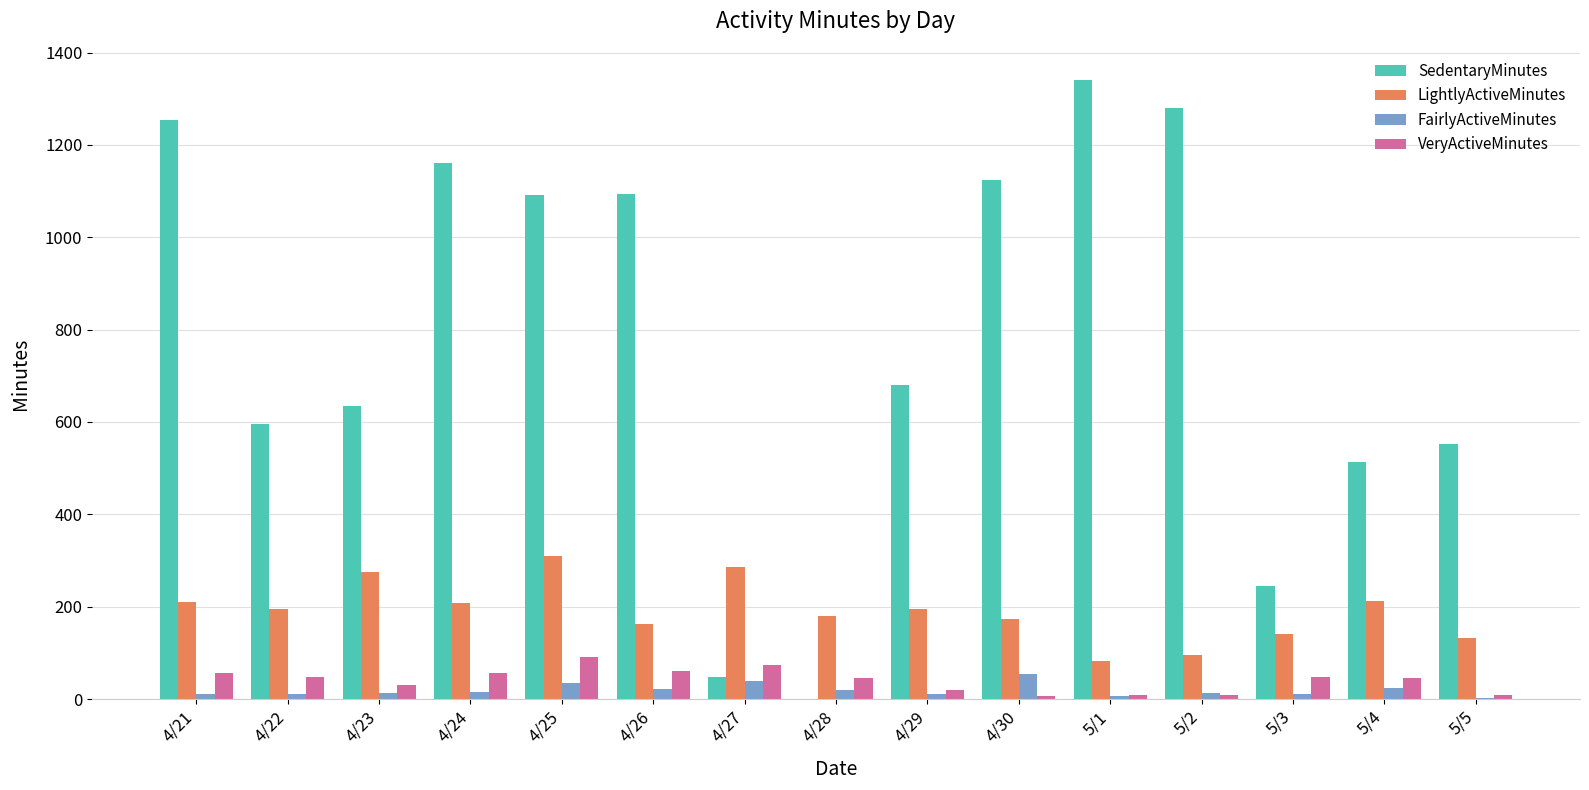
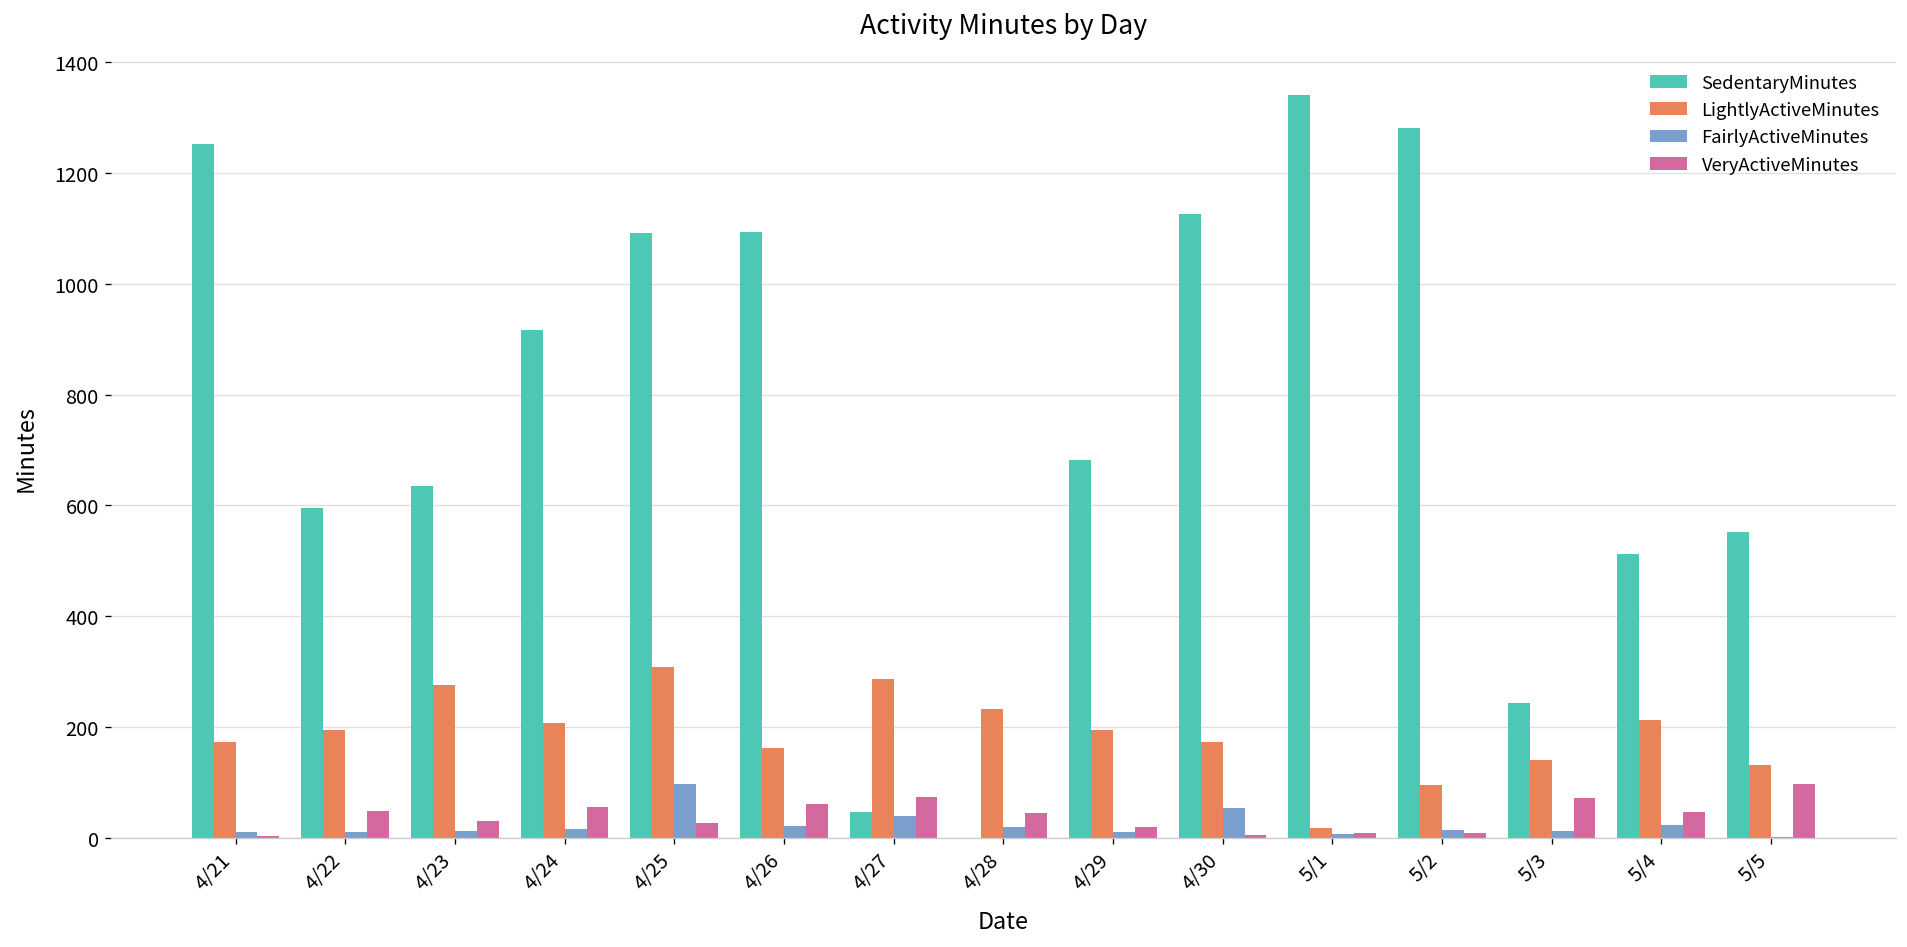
  {
    "SedentaryMinutes": {
      "4/21": 1250,
      "4/22": 600,
      "4/23": 640,
-     "4/24": 1160,
+     "4/24": 920,
      "4/25": 1090,
      "4/26": 1090,
      "4/27": 50,
      "4/28": 0,
      "4/29": 680,
      "4/30": 1130,
      "5/1": 1340,
      "5/2": 1280,
      "5/3": 240,
      "5/4": 510,
      "5/5": 550
    },
    "LightlyActiveMinutes": {
-     "4/21": 210,
+     "4/21": 170,
      "4/22": 200,
      "4/23": 280,
      "4/24": 210,
      "4/25": 310,
      "4/26": 160,
      "4/27": 290,
-     "4/28": 180,
+     "4/28": 230,
      "4/29": 190,
      "4/30": 170,
-     "5/1": 80,
+     "5/1": 20,
      "5/2": 100,
      "5/3": 140,
      "5/4": 210,
      "5/5": 130
    },
    "FairlyActiveMinutes": {
      "4/21": 10,
      "4/22": 10,
      "4/23": 10,
      "4/24": 20,
-     "4/25": 40,
+     "4/25": 100,
      "4/26": 20,
      "4/27": 40,
      "4/28": 20,
      "4/29": 10,
      "4/30": 50,
      "5/1": 10,
      "5/2": 10,
      "5/3": 10,
      "5/4": 20
    },
    "VeryActiveMinutes": {
-     "4/21": 60,
+     "4/21": 0,
      "4/22": 50,
      "4/23": 30,
      "4/24": 60,
-     "4/25": 90,
+     "4/25": 30,
      "4/26": 60,
      "4/27": 70,
      "4/28": 50,
      "4/29": 20,
      "4/30": 10,
      "5/1": 10,
      "5/2": 10,
-     "5/3": 50,
+     "5/3": 70,
      "5/4": 50,
-     "5/5": 10
+     "5/5": 100
    }
  }
